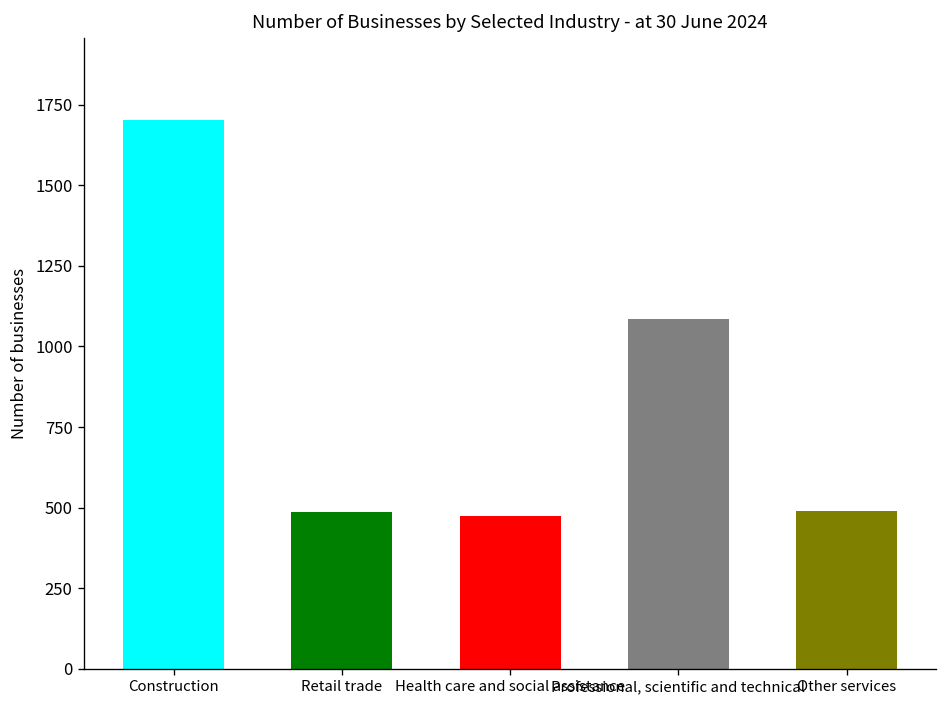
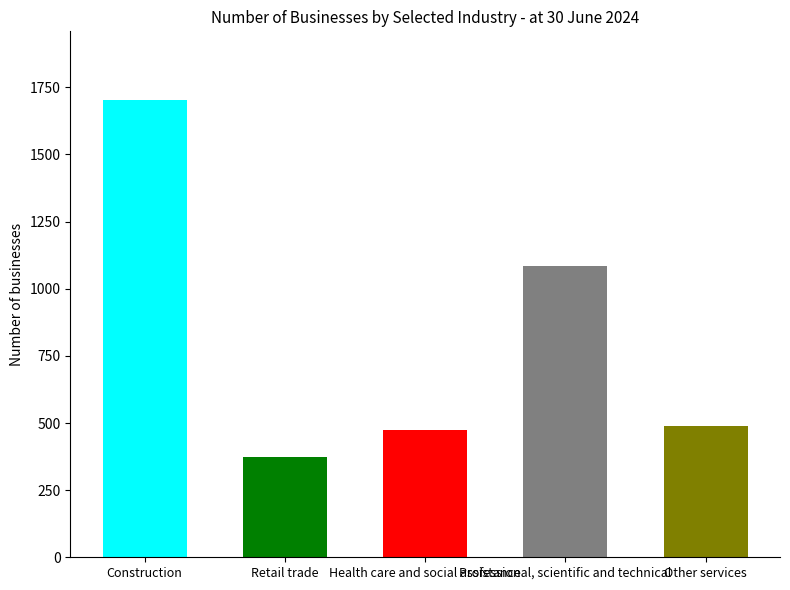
  {
    "Construction": 1700,
-   "Retail trade": 490,
+   "Retail trade": 370,
    "Other services": 490
  }
